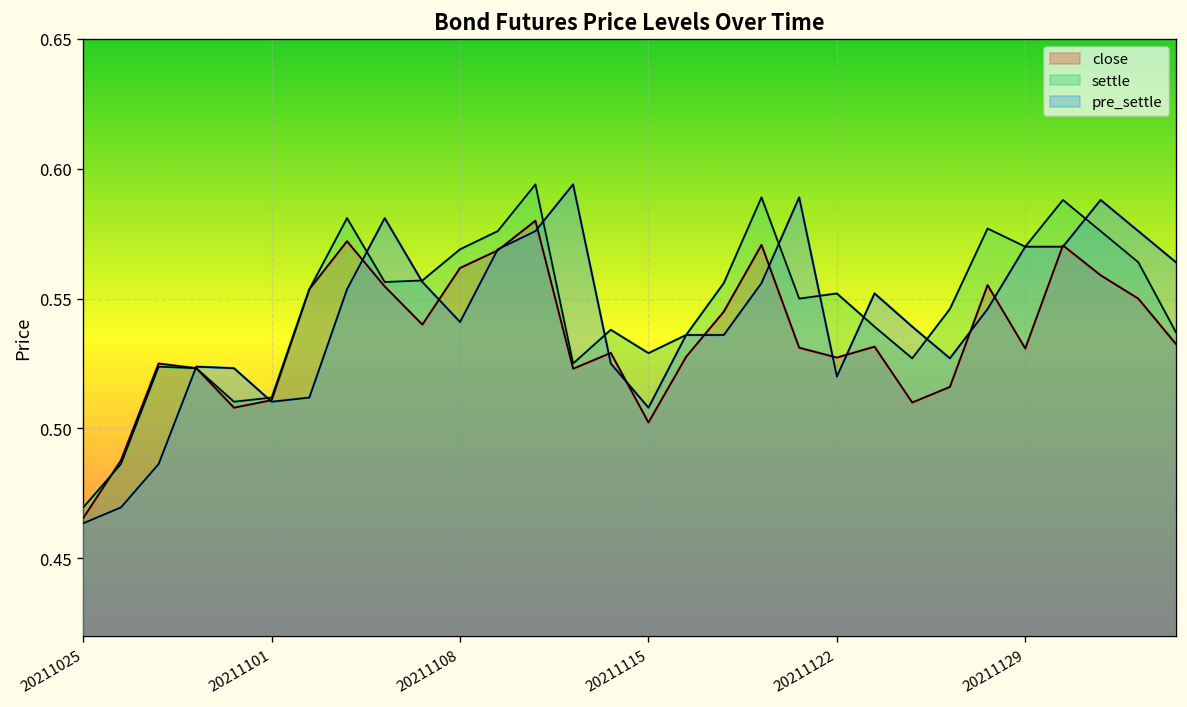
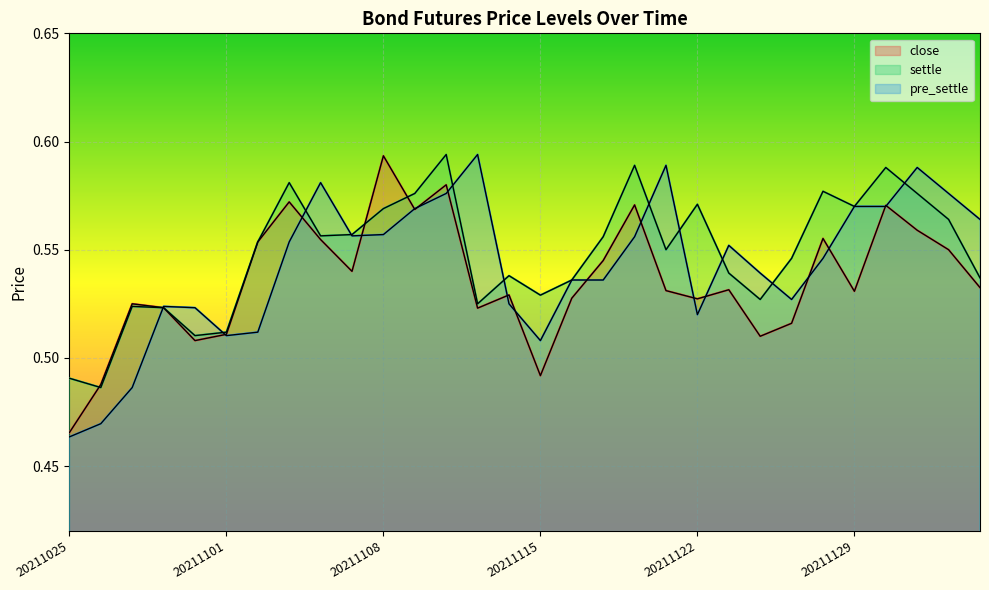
  {
    "close": {
      "20211025": 0.466,
-     "20211108": 0.562,
-     "20211115": 0.502,
+     "20211108": 0.593,
+     "20211115": 0.492,
      "20211122": 0.527,
      "20211129": 0.531
    },
    "settle": {
-     "20211025": 0.470,
+     "20211025": 0.491,
      "20211108": 0.569,
      "20211115": 0.529,
-     "20211122": 0.552
+     "20211122": 0.571
    },
    "pre_settle": {
      "20211025": 0.464,
-     "20211108": 0.541,
+     "20211108": 0.557,
      "20211115": 0.508,
      "20211122": 0.520
    }
  }
